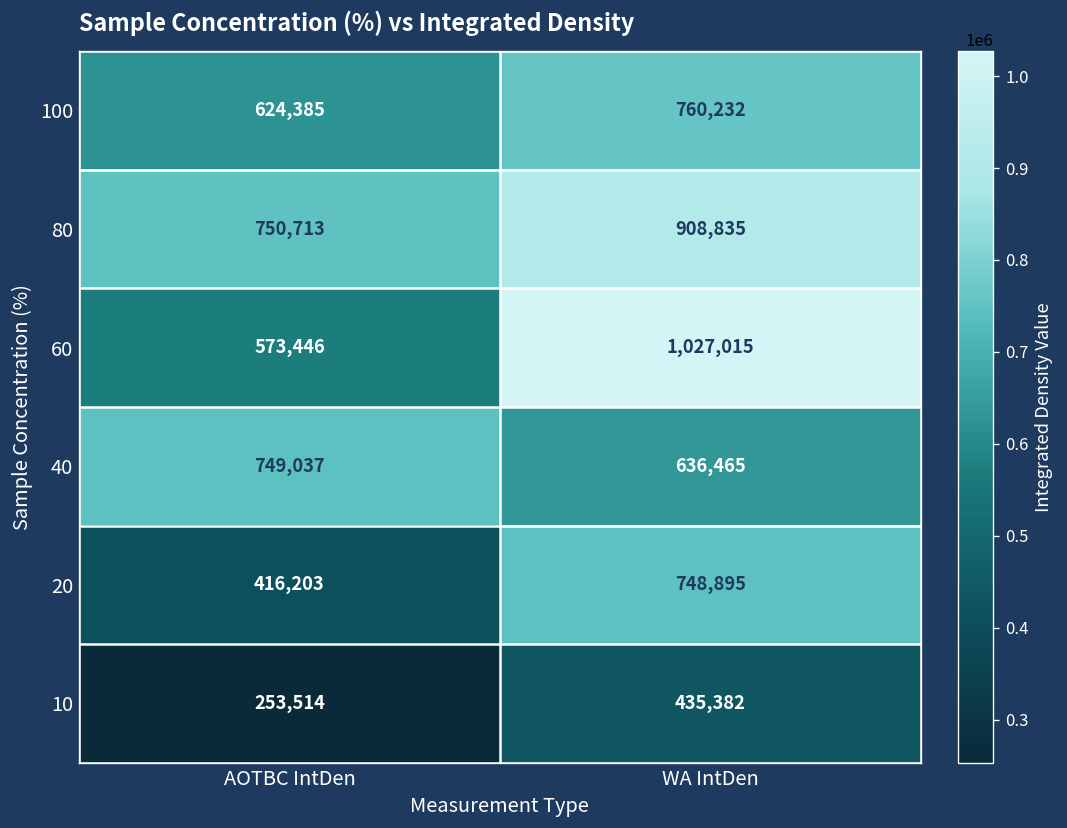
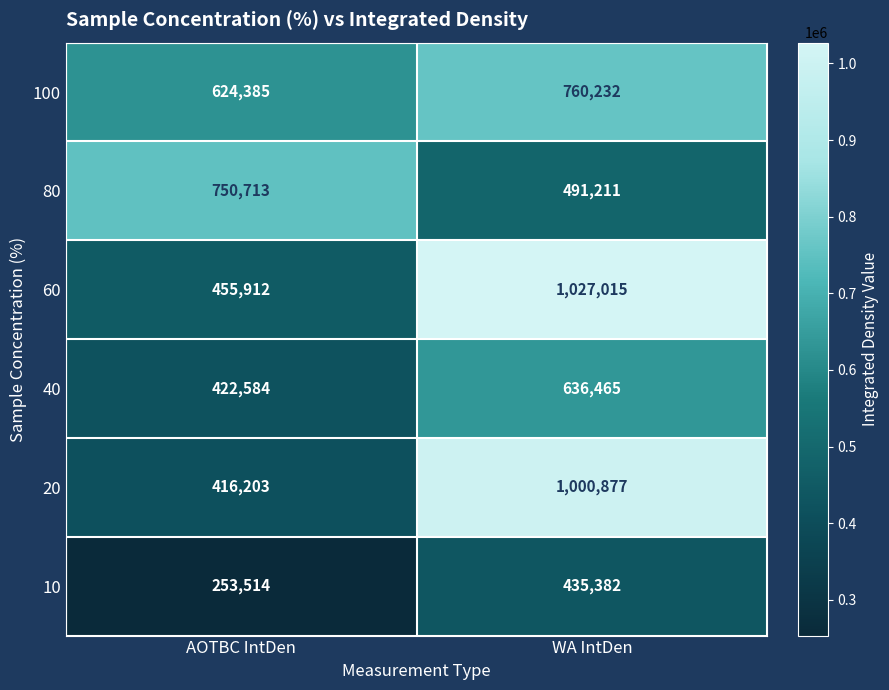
  {
    "100": {
      "AOTBC IntDen": "624,385",
      "WA IntDen": "760,232"
    },
    "80": {
      "AOTBC IntDen": "750,713",
-     "WA IntDen": "908,835"
+     "WA IntDen": "491,211"
    },
    "60": {
-     "AOTBC IntDen": "573,446",
+     "AOTBC IntDen": "455,912",
      "WA IntDen": "1,027,015"
    },
    "40": {
-     "AOTBC IntDen": "749,037",
+     "AOTBC IntDen": "422,584",
      "WA IntDen": "636,465"
    },
    "20": {
      "AOTBC IntDen": "416,203",
-     "WA IntDen": "748,895"
+     "WA IntDen": "1,000,877"
    },
    "10": {
      "AOTBC IntDen": "253,514",
      "WA IntDen": "435,382"
    }
  }
